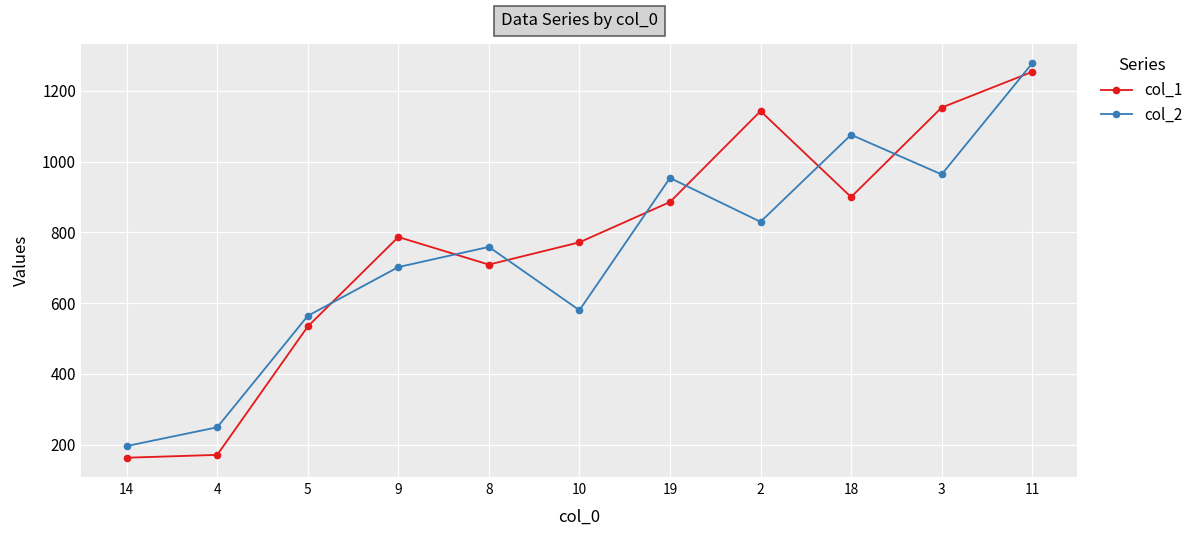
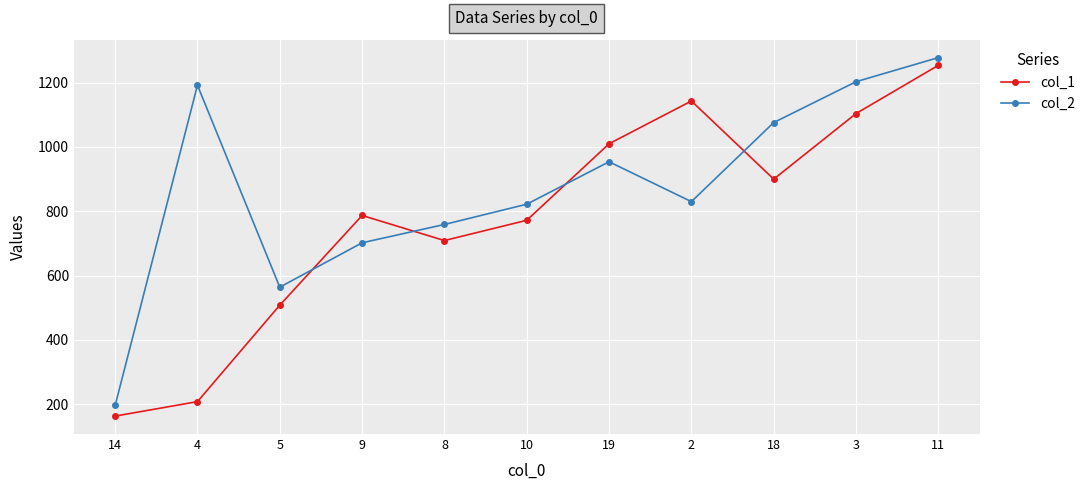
  {
    "col_1": {
      "14": 160,
-     "4": 170,
-     "5": 530,
+     "4": 210,
+     "5": 510,
      "9": 790,
      "8": 710,
      "10": 770,
-     "19": 890,
+     "19": 1010,
      "2": 1140,
      "18": 900,
-     "3": 1150,
+     "3": 1100,
      "11": 1250
    },
    "col_2": {
      "14": 200,
-     "4": 250,
+     "4": 1190,
      "5": 560,
      "9": 700,
      "8": 760,
-     "10": 580,
+     "10": 820,
      "19": 950,
      "2": 830,
      "18": 1080,
-     "3": 960,
+     "3": 1200,
      "11": 1280
    }
  }
